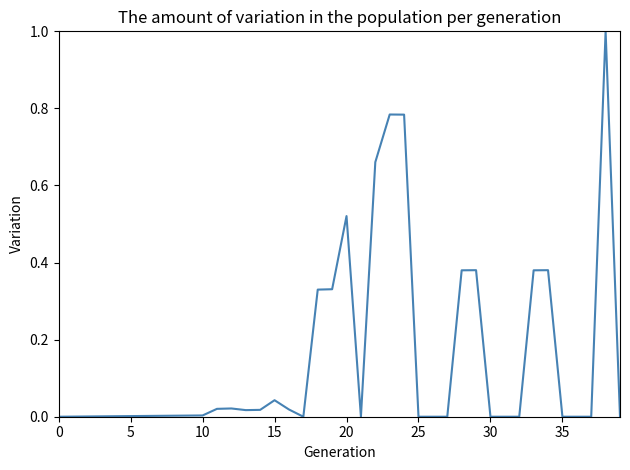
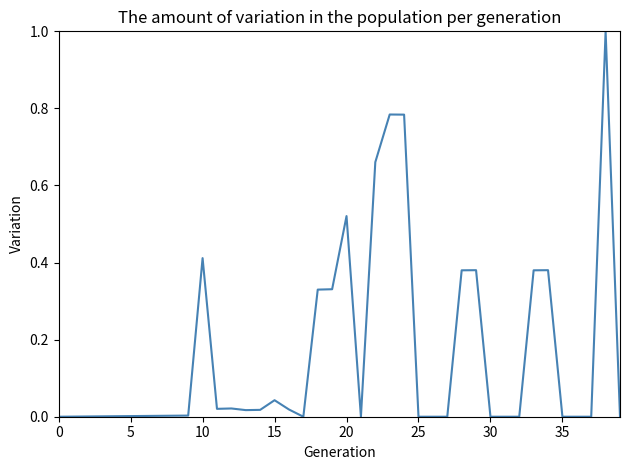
  {
    "0": 0.00,
    "5": 0.00,
-   "10": 0.00,
+   "10": 0.41,
    "15": 0.04,
    "20": 0.52,
    "25": 0.00,
    "30": 0.00,
    "35": 0.00
  }
